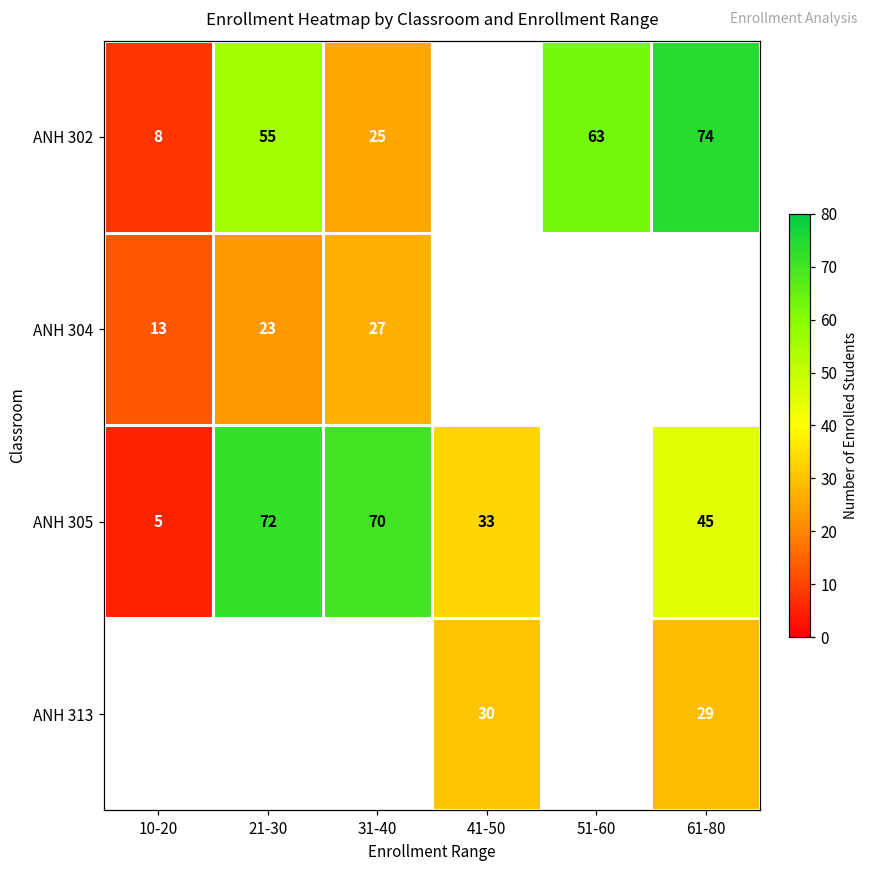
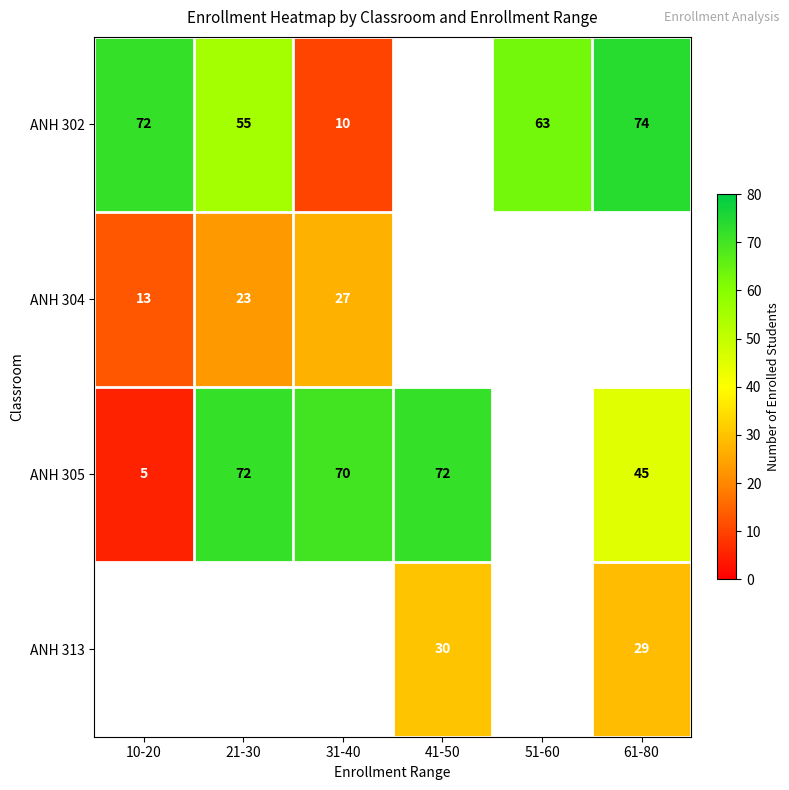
  {
    "ANH 302": {
-     "10-20": 8,
+     "10-20": 72,
      "21-30": 55,
-     "31-40": 25,
+     "31-40": 10,
      "51-60": 63,
      "61-80": 74
    },
    "ANH 304": {
      "10-20": 13,
      "21-30": 23,
      "31-40": 27
    },
    "ANH 305": {
      "10-20": 5,
      "21-30": 72,
      "31-40": 70,
-     "41-50": 33,
+     "41-50": 72,
      "61-80": 45
    },
    "ANH 313": {
      "41-50": 30,
      "61-80": 29
    }
  }
